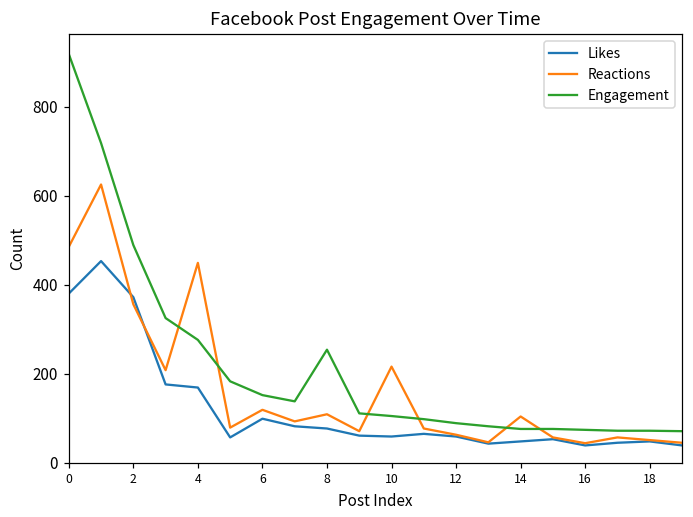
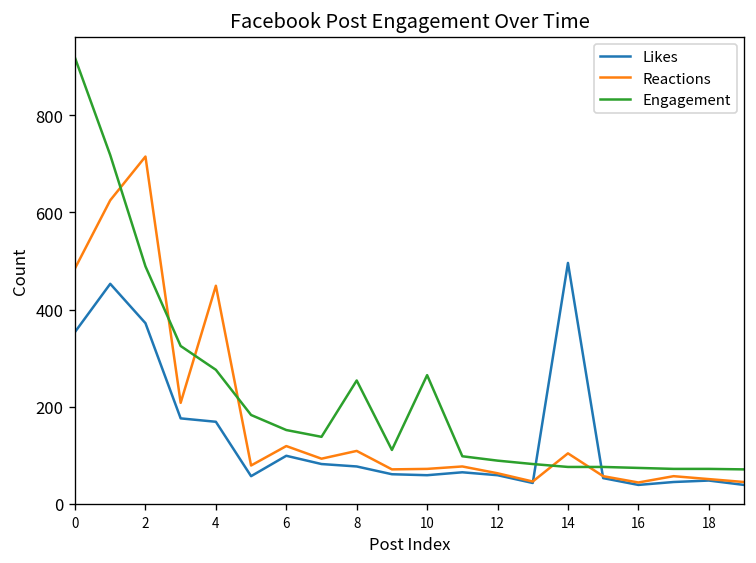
  {
    "Likes": {
-     "0": 380,
+     "0": 350,
      "2": 370,
      "4": 170,
      "6": 100,
      "8": 80,
      "10": 60,
-     "14": 50
+     "14": 500
    },
    "Reactions": {
      "0": 490,
-     "2": 360,
+     "2": 720,
      "4": 450,
      "6": 120,
      "8": 110,
-     "10": 220,
+     "10": 70,
      "14": 100
    },
    "Engagement": {
      "0": 920,
      "2": 490,
      "4": 280,
      "6": 150,
      "8": 250,
-     "10": 110,
+     "10": 270,
      "12": 90,
      "14": 80,
      "16": 70,
      "18": 70
    }
  }
